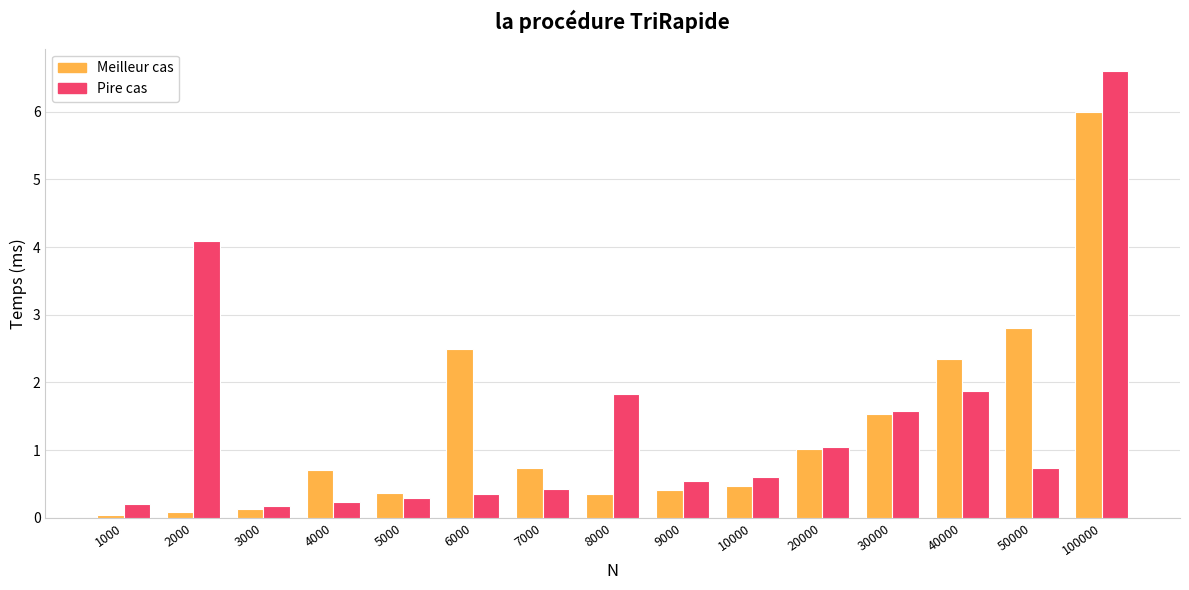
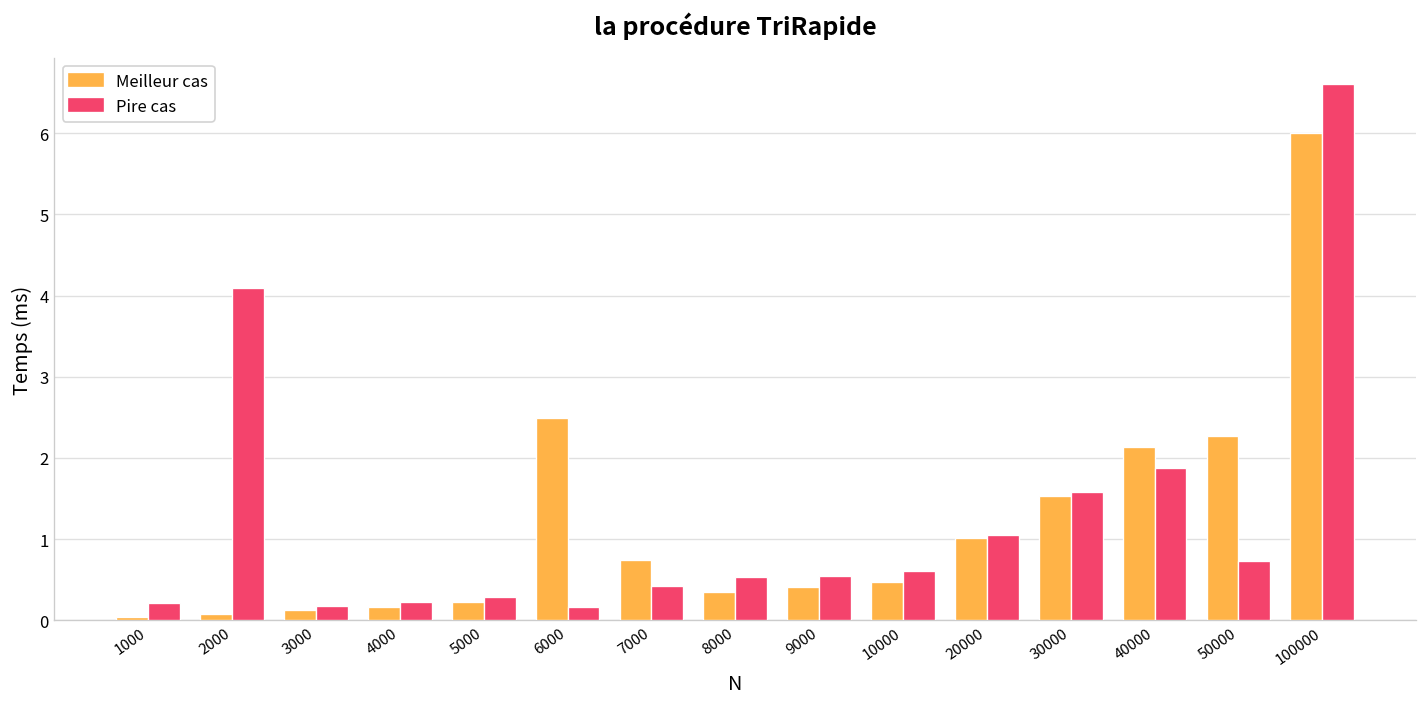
  {
    "Meilleur cas": {
      "1000": 0.0,
      "2000": 0.1,
      "3000": 0.1,
-     "4000": 0.7,
-     "5000": 0.4,
+     "4000": 0.2,
+     "5000": 0.2,
      "6000": 2.5,
      "7000": 0.7,
      "8000": 0.4,
      "9000": 0.4,
      "10000": 0.5,
      "20000": 1.0,
      "30000": 1.5,
-     "40000": 2.4,
-     "50000": 2.8,
+     "40000": 2.1,
+     "50000": 2.3,
      "100000": 6.0
    },
    "Pire cas": {
      "1000": 0.2,
      "2000": 4.1,
      "3000": 0.2,
      "4000": 0.2,
      "5000": 0.3,
-     "6000": 0.4,
+     "6000": 0.2,
      "7000": 0.4,
-     "8000": 1.8,
+     "8000": 0.5,
      "9000": 0.6,
      "10000": 0.6,
      "20000": 1.1,
      "30000": 1.6,
      "40000": 1.9,
      "50000": 0.7,
      "100000": 6.6
    }
  }
